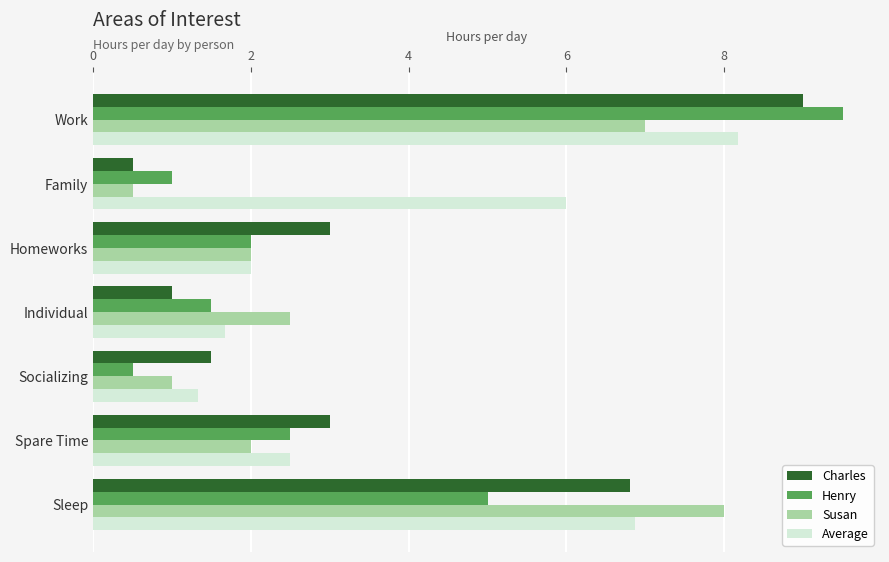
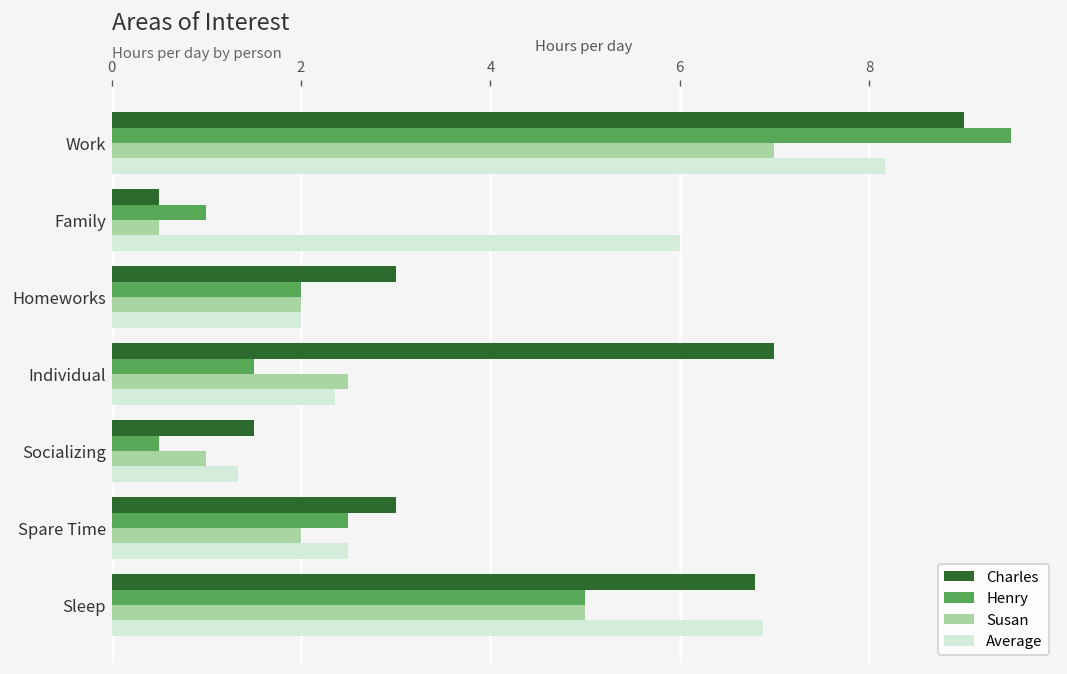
  {
    "Charles": {
      "Work": 9,
      "Family": 0.5,
      "Homeworks": 3,
-     "Individual": 1,
+     "Individual": 7,
      "Socializing": 1.5,
      "Spare Time": 3,
      "Sleep": 6.8
    },
    "Henry": {
      "Work": 9.5,
      "Family": 1.0,
      "Homeworks": 2.0,
      "Individual": 1.5,
      "Socializing": 0.5,
      "Spare Time": 2.5,
      "Sleep": 5.0
    },
    "Susan": {
      "Work": 7,
      "Family": 0.5,
      "Homeworks": 2,
      "Individual": 2.5,
      "Socializing": 1,
      "Spare Time": 2,
-     "Sleep": 8
+     "Sleep": 5
    },
    "Average": {
      "Work": 8.2,
      "Family": 6.0,
      "Homeworks": 2.0,
-     "Individual": 1.7,
+     "Individual": 2.4,
      "Socializing": 1.3,
      "Spare Time": 2.5,
      "Sleep": 6.9
    }
  }
